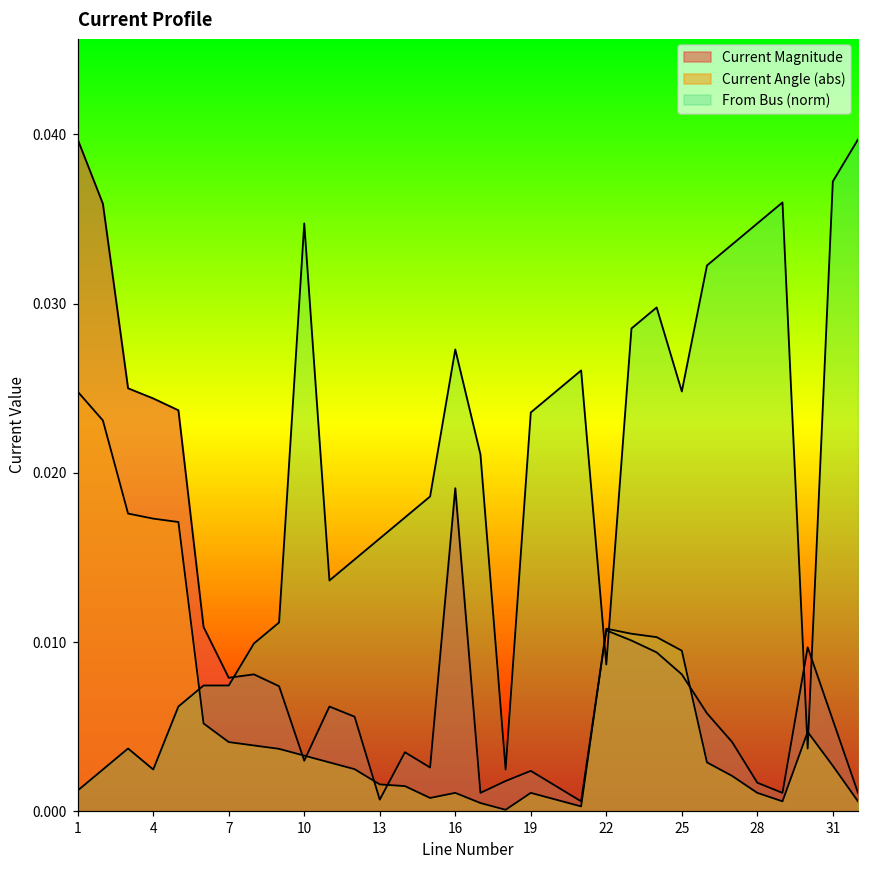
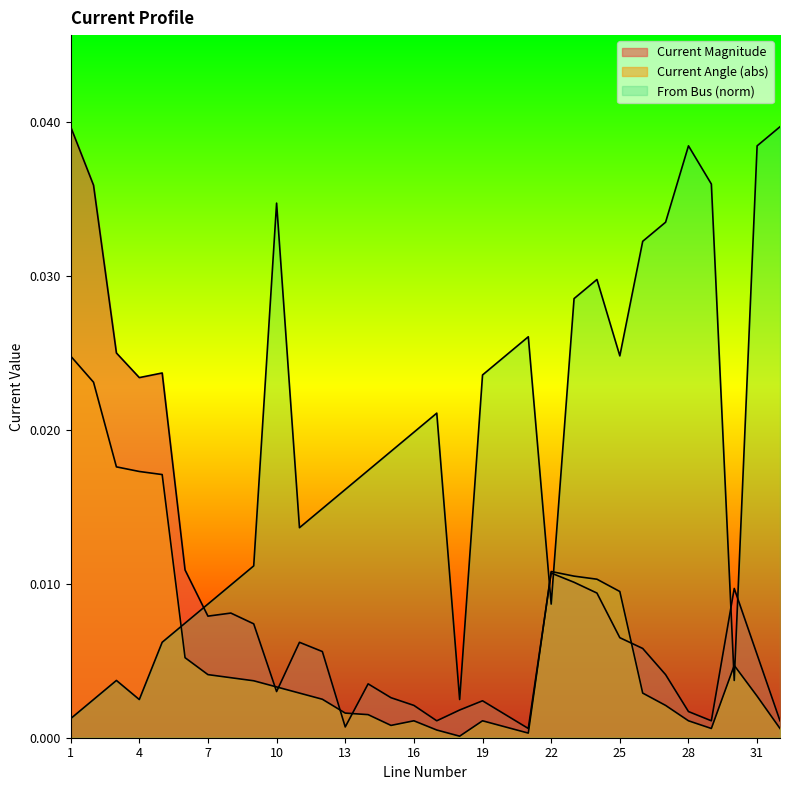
  {
    "Current Magnitude": {
      "1": 0.0397,
-     "4": 0.0244,
+     "4": 0.0234,
      "7": 0.0079,
      "10": 0.0030,
      "13": 0.0007,
-     "16": 0.0191,
+     "16": 0.0021,
      "19": 0.0024,
-     "25": 0.0081,
+     "25": 0.0065,
      "28": 0.0017,
      "31": 0.0054
    },
    "Current Angle (abs)": {
      "1": 0.0248,
      "4": 0.0173,
      "7": 0.0041,
      "10": 0.0033,
      "13": 0.0016,
      "16": 0.0011,
      "19": 0.0011,
      "25": 0.0095,
      "28": 0.0011,
      "31": 0.0027
    },
    "From Bus (norm)": {
      "1": 0.0012,
      "4": 0.0025,
-     "7": 0.0074,
+     "7": 0.0087,
      "10": 0.0347,
      "13": 0.0161,
-     "16": 0.0273,
+     "16": 0.0199,
      "19": 0.0236,
      "22": 0.0087,
      "25": 0.0248,
-     "28": 0.0347,
-     "31": 0.0372
+     "28": 0.0385,
+     "31": 0.0385
    }
  }
